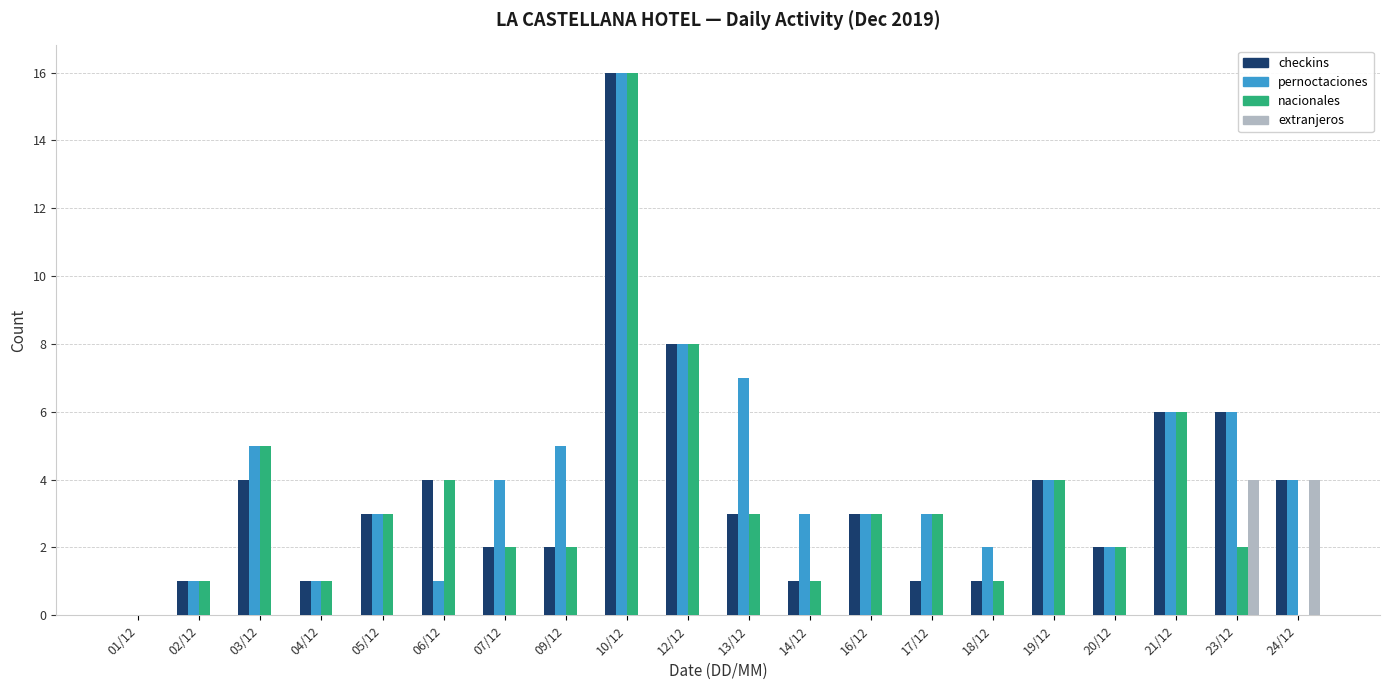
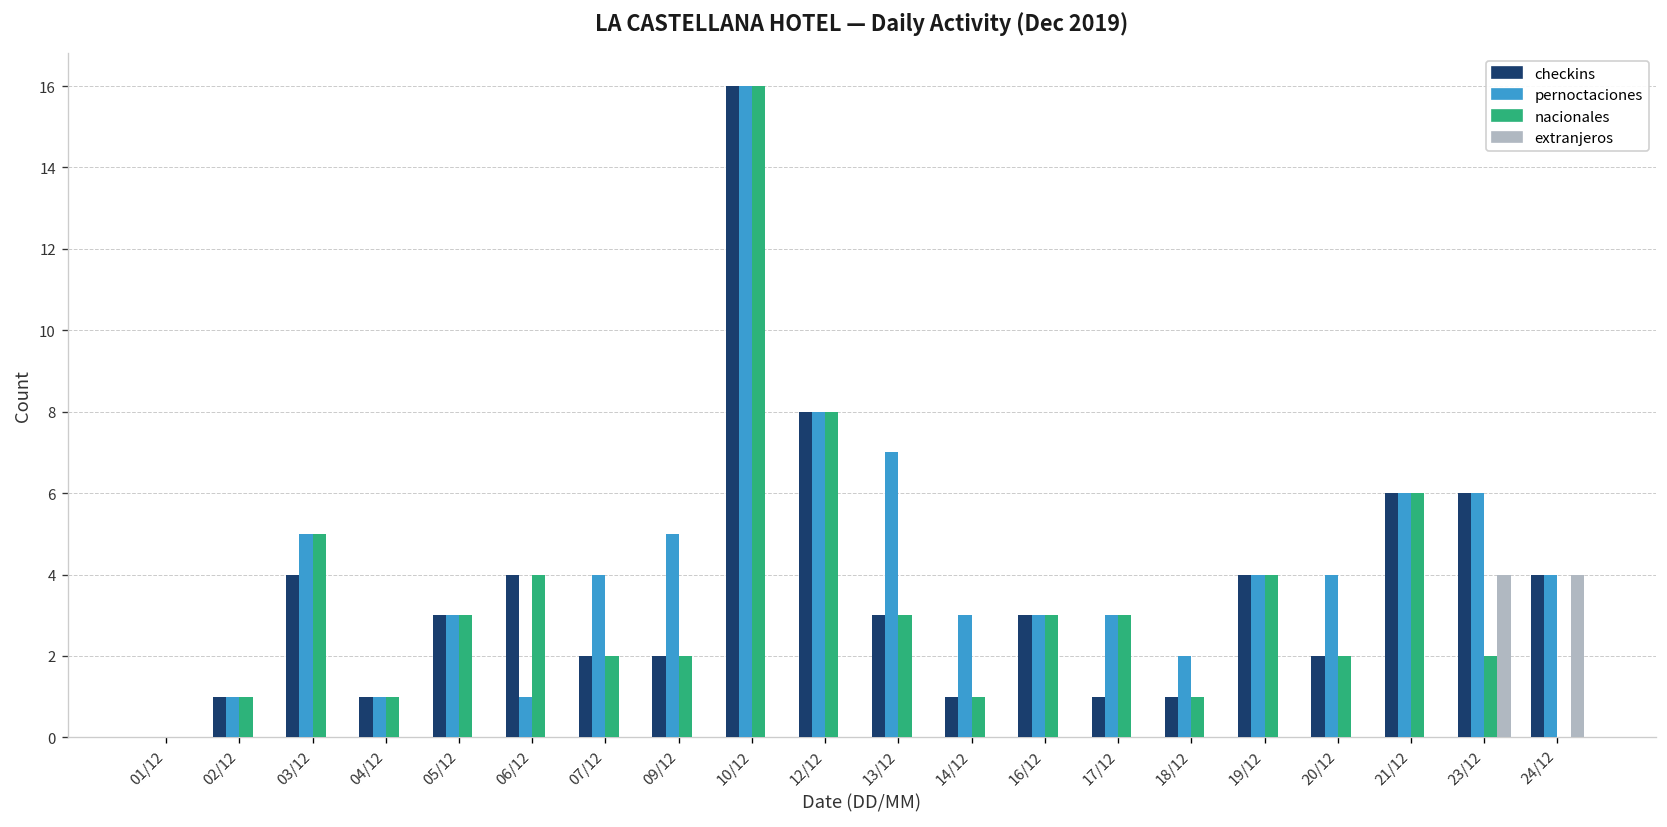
  {
    "checkins": {
      "01/12": 0,
      "02/12": 1,
      "03/12": 4,
      "04/12": 1,
      "05/12": 3,
      "06/12": 4,
      "07/12": 2,
      "09/12": 2,
      "10/12": 16,
      "12/12": 8,
      "13/12": 3,
      "14/12": 1,
      "16/12": 3,
      "17/12": 1,
      "18/12": 1,
      "19/12": 4,
      "20/12": 2,
      "21/12": 6,
      "23/12": 6,
      "24/12": 4
    },
    "pernoctaciones": {
      "01/12": 0,
      "02/12": 1,
      "03/12": 5,
      "04/12": 1,
      "05/12": 3,
      "06/12": 1,
      "07/12": 4,
      "09/12": 5,
      "10/12": 16,
      "12/12": 8,
      "13/12": 7,
      "14/12": 3,
      "16/12": 3,
      "17/12": 3,
      "18/12": 2,
      "19/12": 4,
-     "20/12": 2,
+     "20/12": 4,
      "21/12": 6,
      "23/12": 6,
      "24/12": 4
    },
    "nacionales": {
      "01/12": 0,
      "02/12": 1,
      "03/12": 5,
      "04/12": 1,
      "05/12": 3,
      "06/12": 4,
      "07/12": 2,
      "09/12": 2,
      "10/12": 16,
      "12/12": 8,
      "13/12": 3,
      "14/12": 1,
      "16/12": 3,
      "17/12": 3,
      "18/12": 1,
      "19/12": 4,
      "20/12": 2,
      "21/12": 6,
      "23/12": 2,
      "24/12": 0
    },
    "extranjeros": {
      "01/12": 0,
      "02/12": 0,
      "03/12": 0,
      "04/12": 0,
      "05/12": 0,
      "06/12": 0,
      "07/12": 0,
      "09/12": 0,
      "10/12": 0,
      "12/12": 0,
      "13/12": 0,
      "14/12": 0,
      "16/12": 0,
      "17/12": 0,
      "18/12": 0,
      "19/12": 0,
      "20/12": 0,
      "21/12": 0,
      "23/12": 4,
      "24/12": 4
    }
  }
